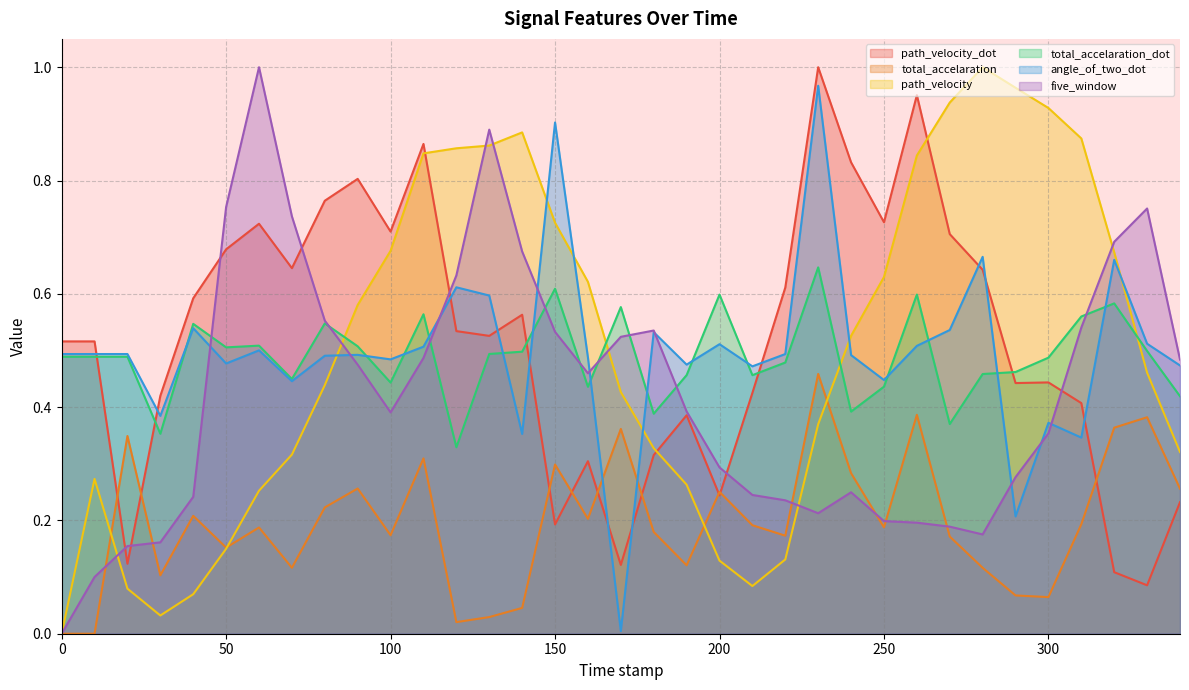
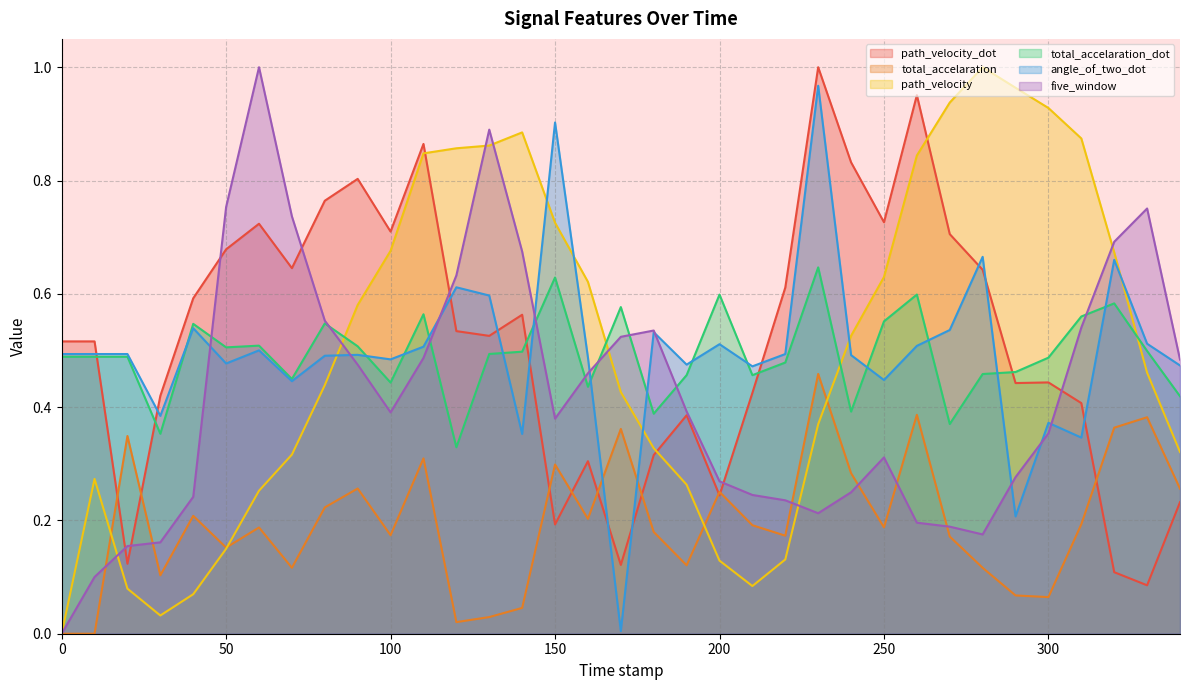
  {
    "total_accelaration_dot": {
      "0": 0.49,
      "50": 0.51,
      "100": 0.44,
-     "150": 0.61,
+     "150": 0.63,
      "200": 0.60,
-     "250": 0.44,
+     "250": 0.55,
      "300": 0.49
    },
    "angle_of_two_dot": {
      "0": 0.49,
      "50": 0.48,
      "100": 0.48,
      "150": 0.90,
      "200": 0.51,
      "250": 0.45,
      "300": 0.37
    },
    "five_window": {
      "50": 0.75,
      "100": 0.39,
-     "150": 0.53,
-     "200": 0.29,
-     "250": 0.20,
+     "150": 0.38,
+     "200": 0.27,
+     "250": 0.31,
      "300": 0.35
    }
  }
